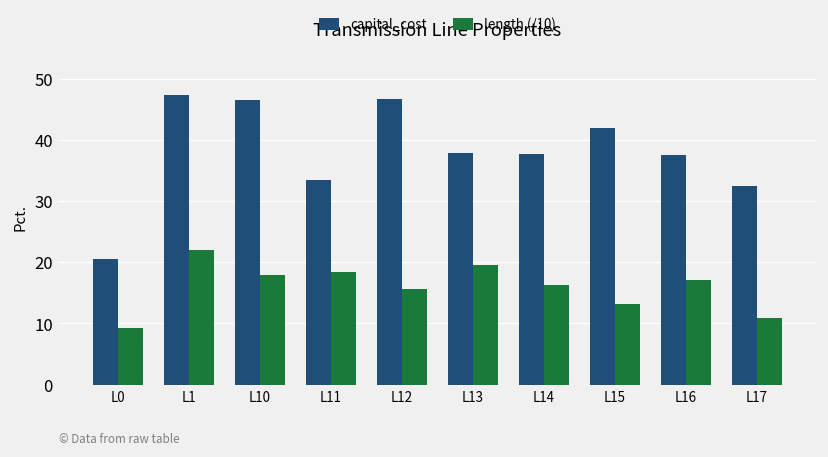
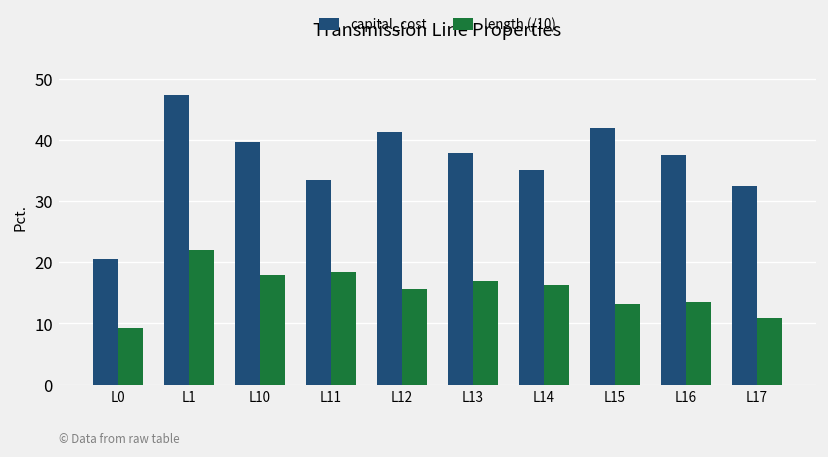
  {
    "capital_cost": {
      "L0": 21,
      "L1": 47,
-     "L10": 47,
+     "L10": 40,
      "L11": 34,
-     "L12": 47,
+     "L12": 41,
      "L13": 38,
-     "L14": 38,
+     "L14": 35,
      "L15": 42,
      "L16": 38,
      "L17": 32
    },
    "length (/10)": {
      "L0": 9,
      "L1": 22,
      "L10": 18,
      "L11": 18,
      "L12": 16,
-     "L13": 20,
+     "L13": 17,
      "L14": 16,
      "L15": 13,
-     "L16": 17,
+     "L16": 14,
      "L17": 11
    }
  }
